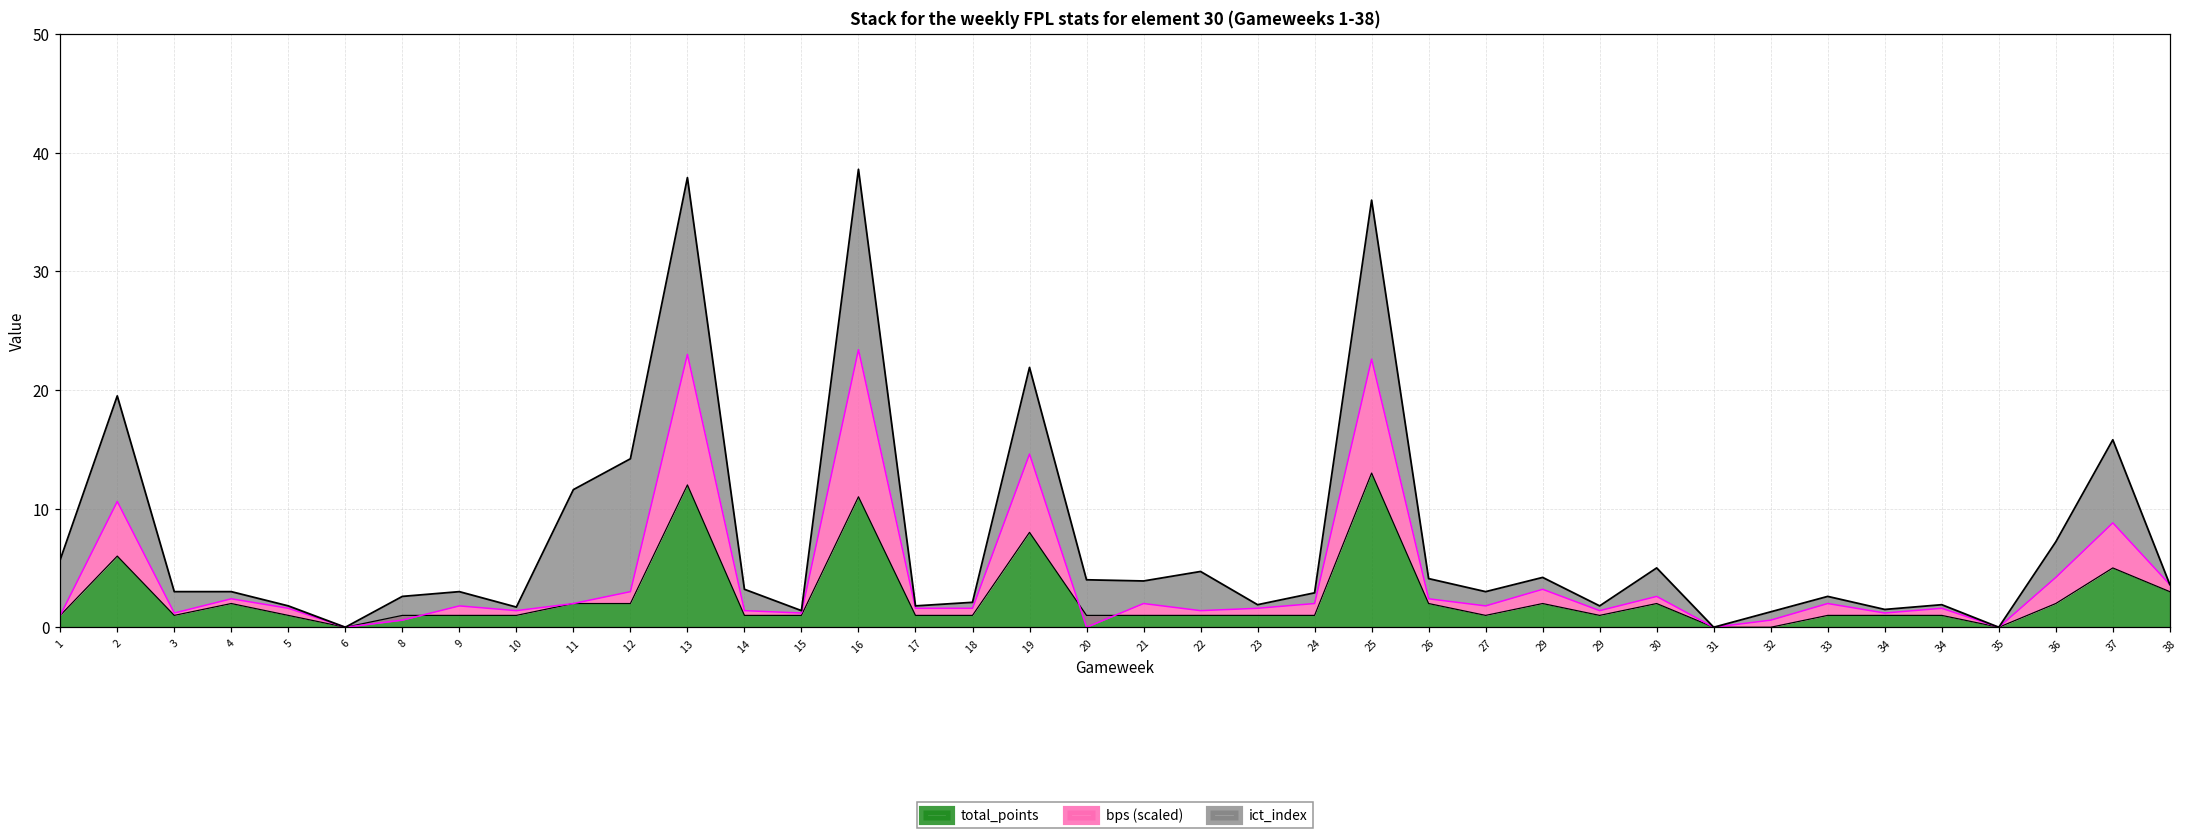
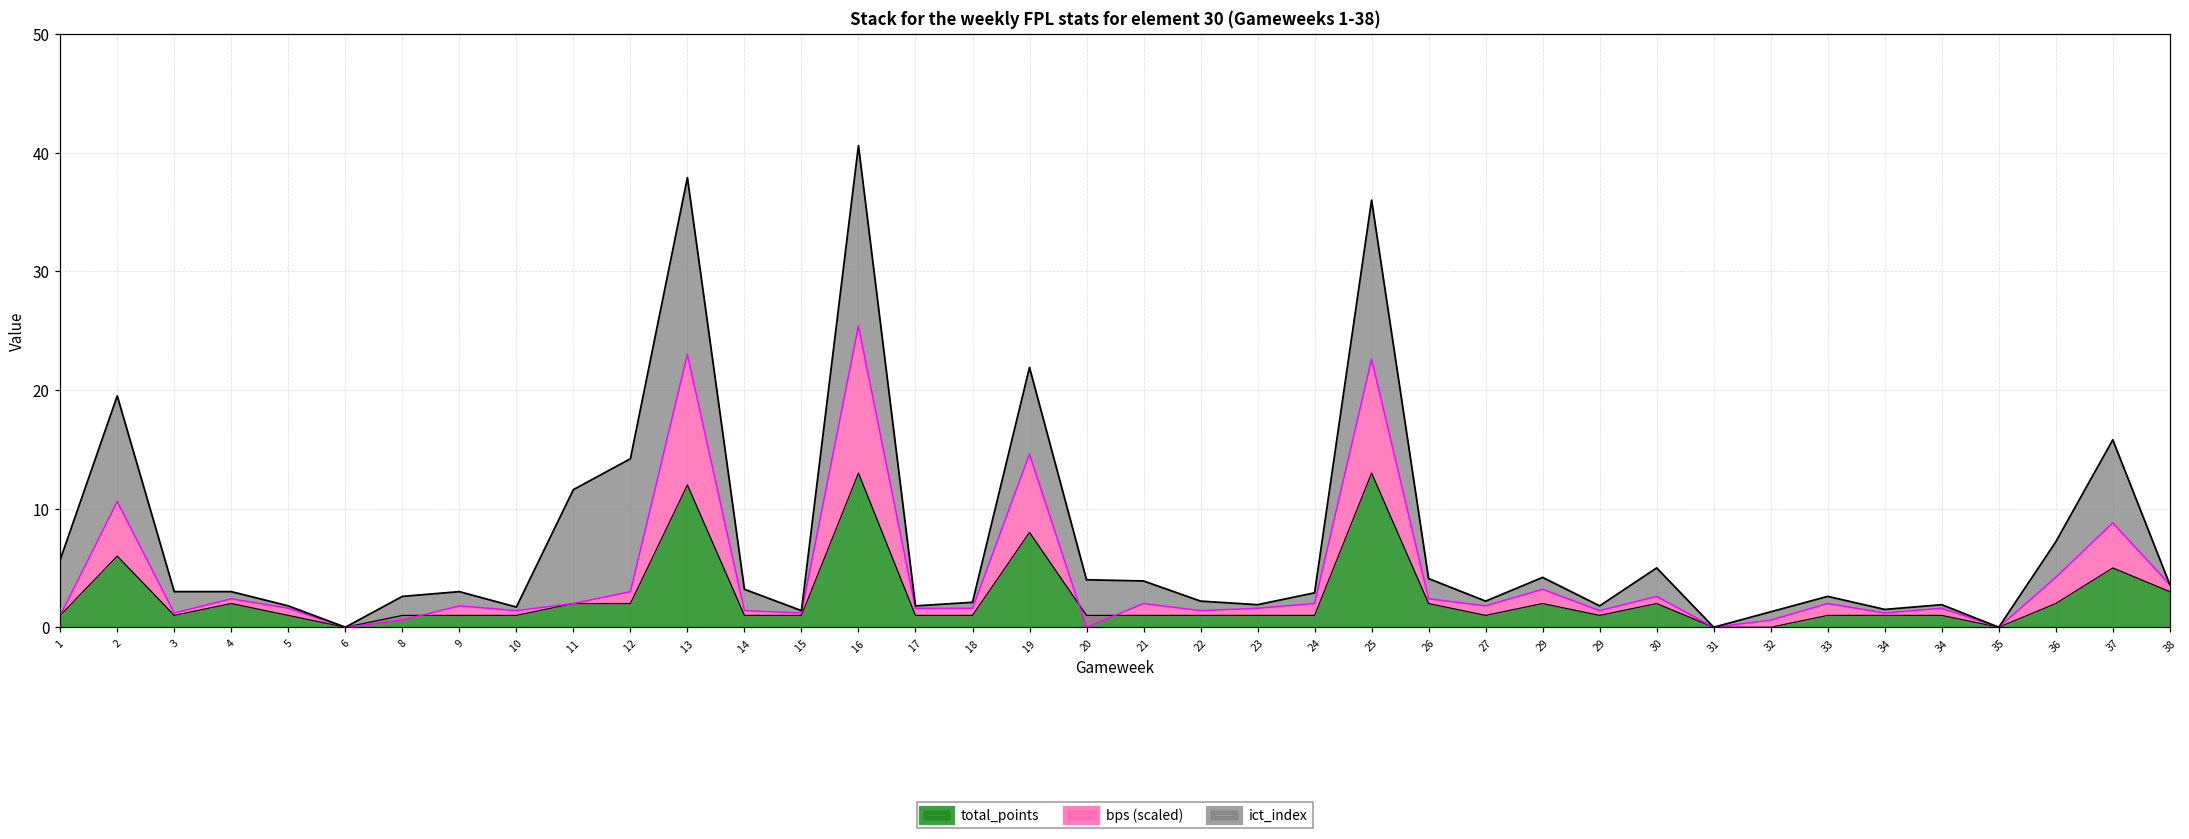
  {
    "total_points": {
      "2": 6,
      "4": 2,
      "5": 1,
      "9": 1,
      "10": 1,
      "12": 2,
      "13": 12,
      "14": 1,
-     "16": 11,
+     "16": 13,
      "17": 1,
      "18": 1,
      "19": 8,
      "21": 1,
      "22": 1,
      "23": 1,
      "24": 1,
      "25": 13,
      "26": 2,
      "27": 1,
      "30": 2,
      "32": 0,
      "33": 1,
      "36": 2,
      "37": 5,
      "38": 3
    },
    "ict_index": {
      "1": 4.7,
      "2": 8.9,
      "3": 1.8,
      "4": 0.6,
      "8": 2.6,
      "9": 1.2,
      "10": 0.3,
      "11": 9.6,
      "12": 11.2,
      "13": 14.9,
      "14": 1.8,
      "16": 15.2,
      "18": 0.5,
      "19": 7.3,
      "20": 4.0,
      "21": 1.9,
-     "22": 3.3,
+     "22": 0.8,
      "23": 0.3,
      "24": 0.9,
      "25": 13.4,
      "26": 1.7,
-     "27": 1.2,
+     "27": 0.4,
      "30": 2.4,
      "32": 0.7,
      "33": 0.6,
      "36": 3.0,
      "37": 7.0
    }
  }
